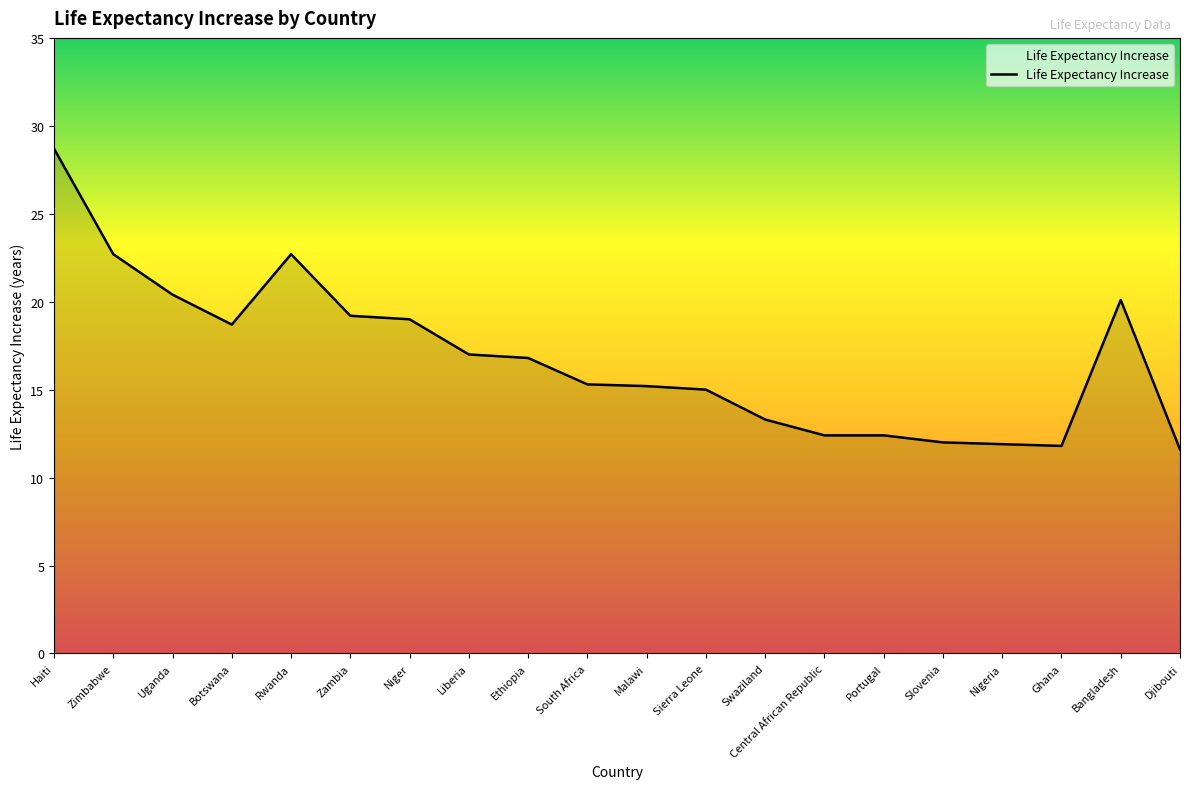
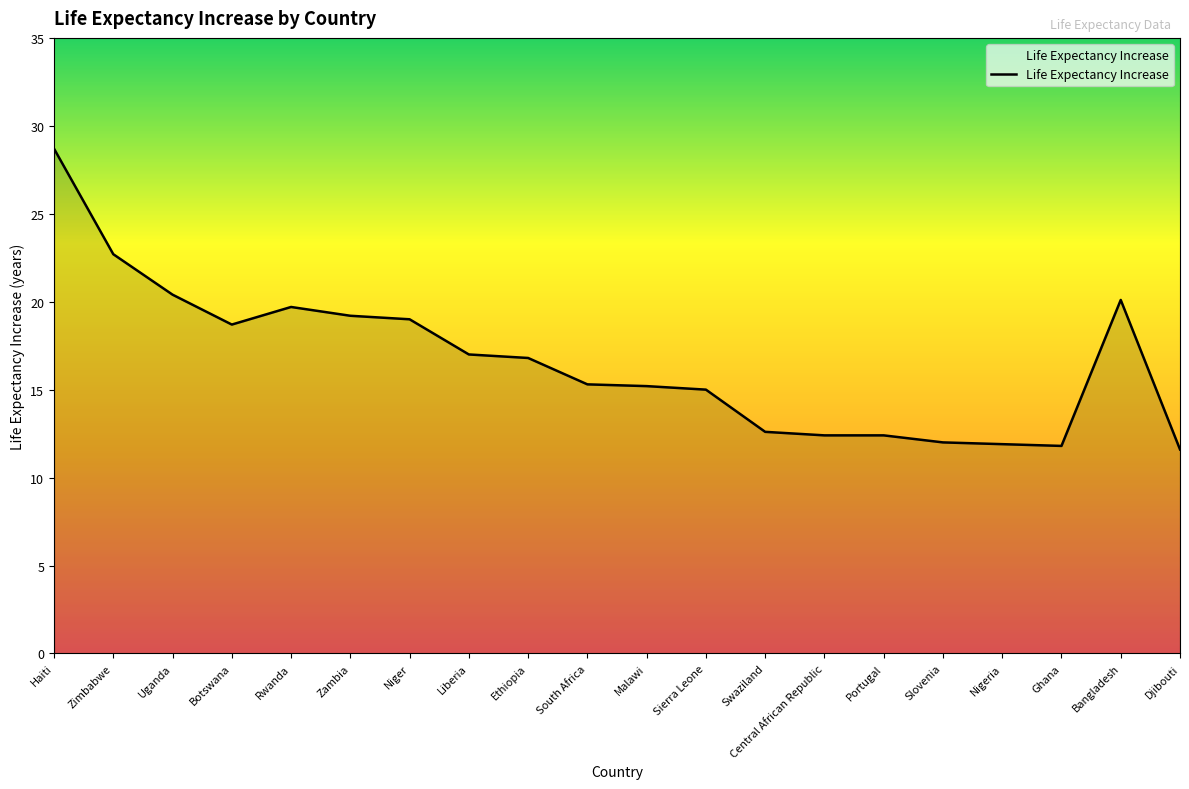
  {
    "Haiti": 28.7,
    "Zimbabwe": 22.7,
    "Uganda": 20.4,
    "Botswana": 18.7,
-   "Rwanda": 22.7,
+   "Rwanda": 19.7,
    "Zambia": 19.2,
    "Niger": 19.0,
    "Liberia": 17.0,
    "Ethiopia": 16.8,
    "South Africa": 15.3,
    "Malawi": 15.2,
    "Sierra Leone": 15.0,
-   "Swaziland": 13.3,
+   "Swaziland": 12.6,
    "Central African Republic": 12.4,
    "Portugal": 12.4,
    "Slovenia": 12.0,
    "Nigeria": 11.9,
    "Ghana": 11.8,
    "Bangladesh": 20.1,
    "Djibouti": 11.6
  }
